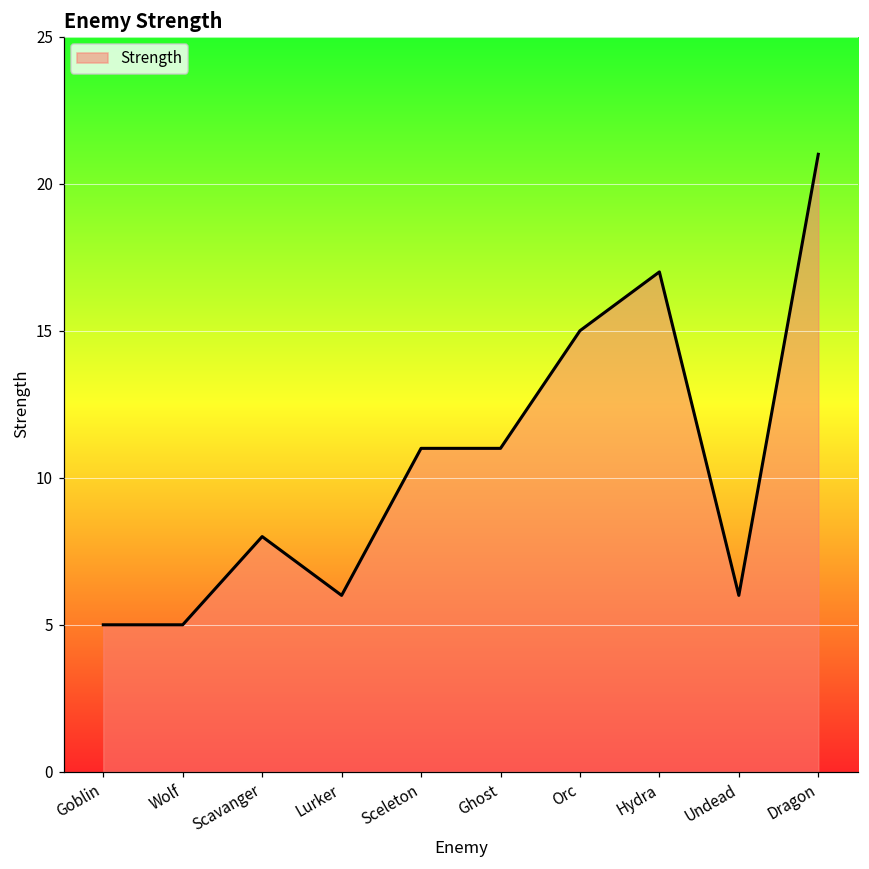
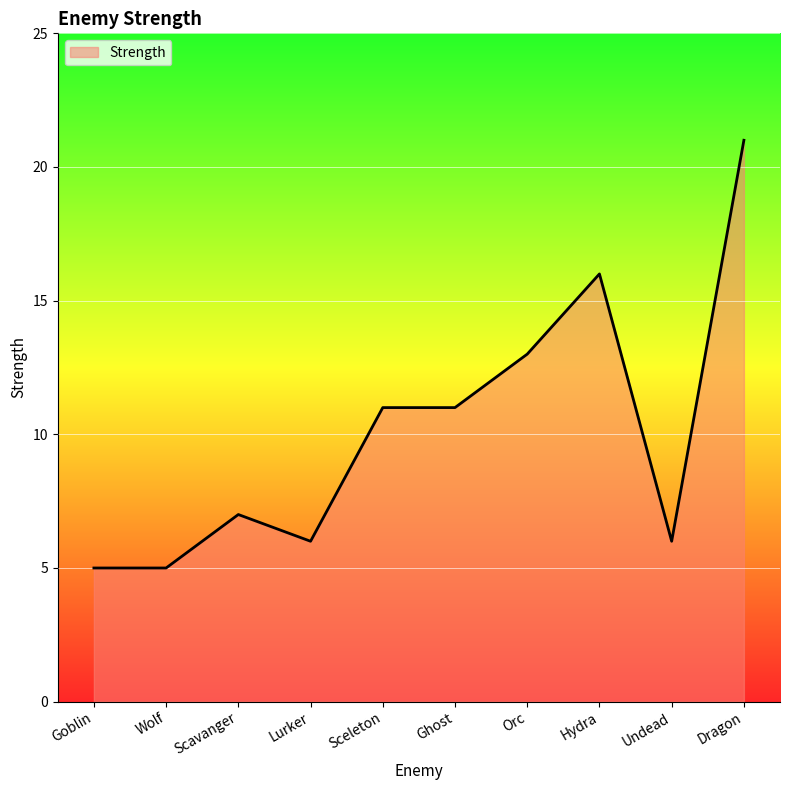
  {
    "Goblin": 5,
    "Wolf": 5,
-   "Scavanger": 8,
+   "Scavanger": 7,
    "Lurker": 6,
    "Sceleton": 11,
    "Ghost": 11,
-   "Orc": 15,
-   "Hydra": 17,
+   "Orc": 13,
+   "Hydra": 16,
    "Undead": 6,
    "Dragon": 21
  }
